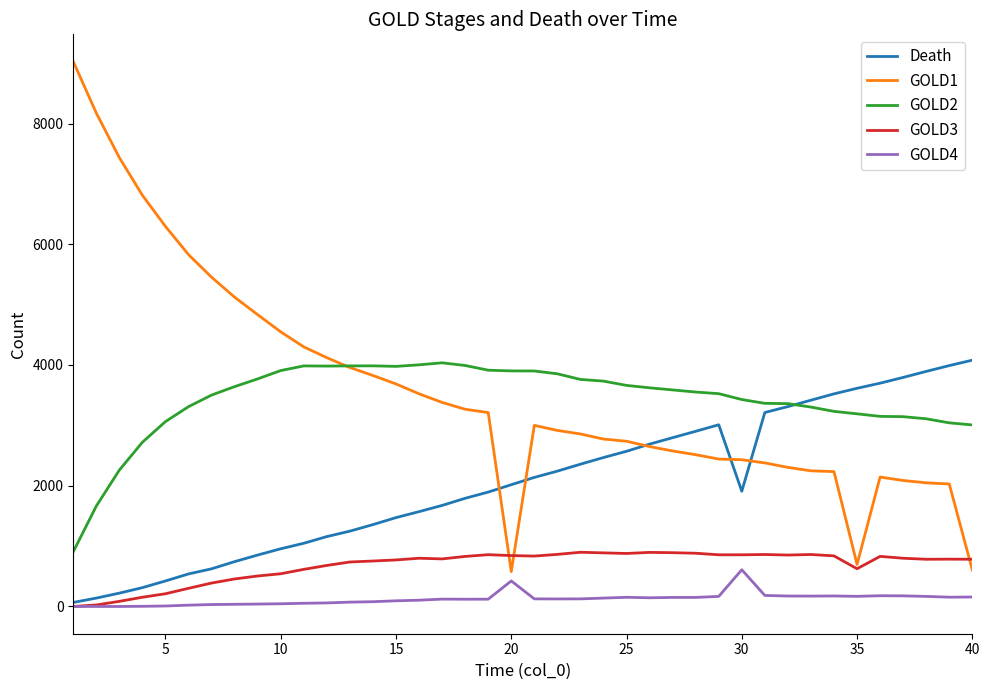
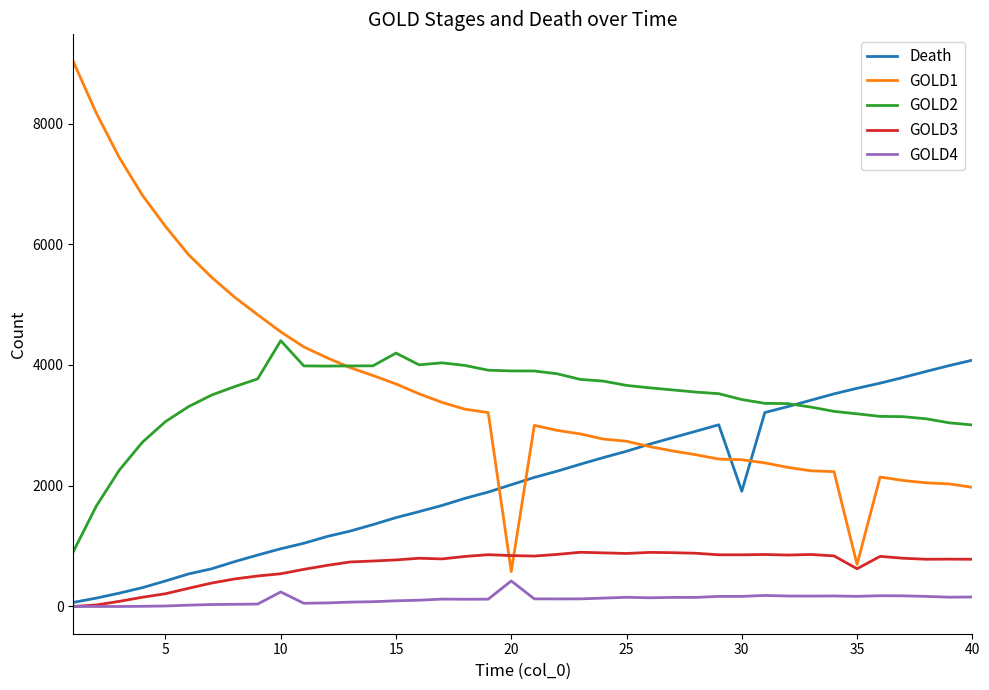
  {
    "Death": {
      "5": 400,
      "10": 1000,
      "15": 1500,
      "20": 2000,
      "25": 2600,
      "30": 1900,
      "35": 3600,
      "40": 4100
    },
    "GOLD1": {
      "5": 6300,
      "10": 4500,
      "15": 3700,
      "20": 600,
      "25": 2700,
      "30": 2400,
      "35": 700,
-     "40": 600
+     "40": 2000
    },
    "GOLD2": {
      "5": 3100,
-     "10": 3900,
-     "15": 4000,
+     "10": 4400,
+     "15": 4200,
      "20": 3900,
      "25": 3700,
      "30": 3400,
      "35": 3200,
      "40": 3000
    },
    "GOLD3": {
      "5": 200,
      "10": 500,
      "15": 800,
      "20": 800,
      "25": 900,
      "30": 900,
      "35": 600,
      "40": 800
    },
    "GOLD4": {
      "5": 0,
-     "10": 0,
+     "10": 200,
      "15": 100,
      "20": 400,
      "25": 200,
-     "30": 600,
+     "30": 200,
      "35": 200,
      "40": 200
    }
  }
